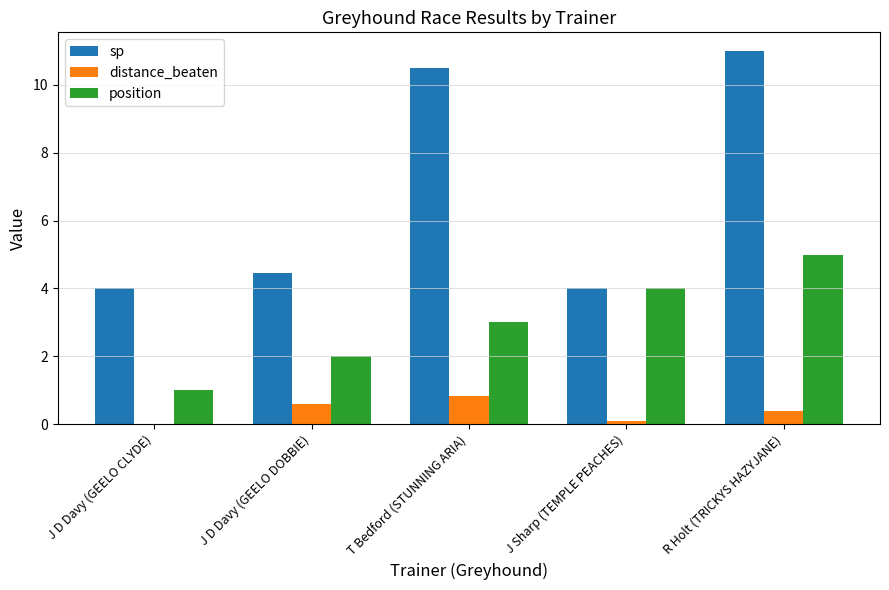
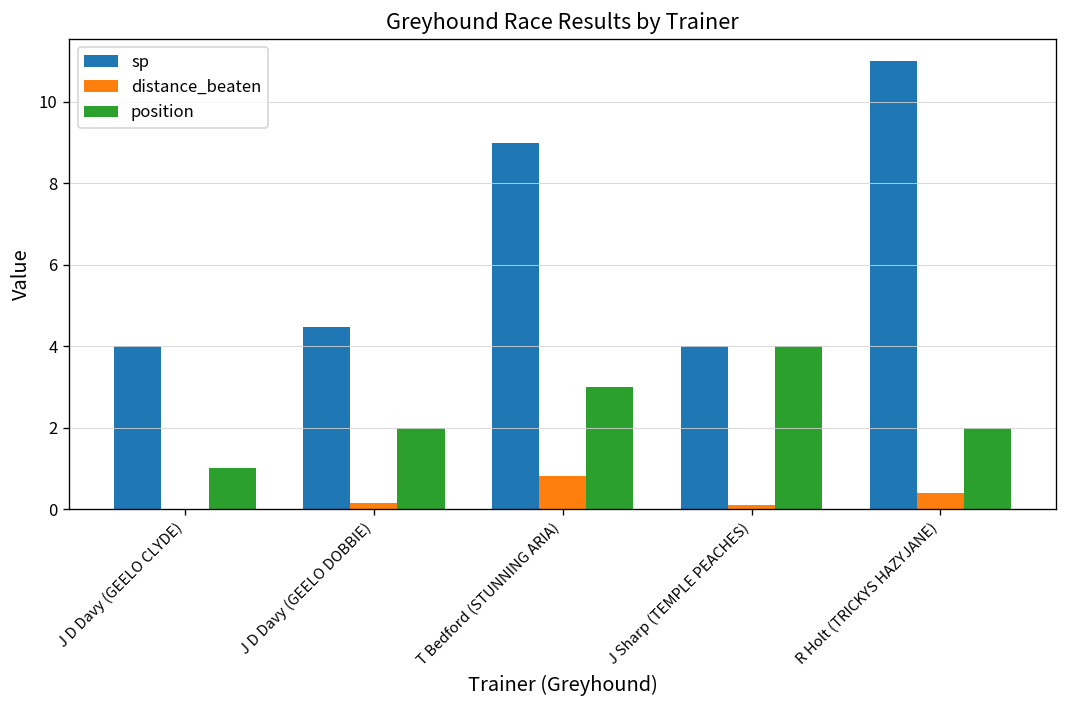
  {
    "sp": {
      "J D Davy (GEELO CLYDE)": 4.0,
      "J D Davy (GEELO DOBBIE)": 4.5,
-     "T Bedford (STUNNING ARIA)": 10.5,
+     "T Bedford (STUNNING ARIA)": 9.0,
      "J Sharp (TEMPLE PEACHES)": 4.0,
      "R Holt (TRICKYS HAZYJANE)": 11.0
    },
    "distance_beaten": {
      "J D Davy (GEELO CLYDE)": 0.0,
-     "J D Davy (GEELO DOBBIE)": 0.6,
+     "J D Davy (GEELO DOBBIE)": 0.1,
      "T Bedford (STUNNING ARIA)": 0.8,
      "J Sharp (TEMPLE PEACHES)": 0.1,
      "R Holt (TRICKYS HAZYJANE)": 0.4
    },
    "position": {
      "J D Davy (GEELO CLYDE)": 1,
      "J D Davy (GEELO DOBBIE)": 2,
      "T Bedford (STUNNING ARIA)": 3,
      "J Sharp (TEMPLE PEACHES)": 4,
-     "R Holt (TRICKYS HAZYJANE)": 5
+     "R Holt (TRICKYS HAZYJANE)": 2
    }
  }
